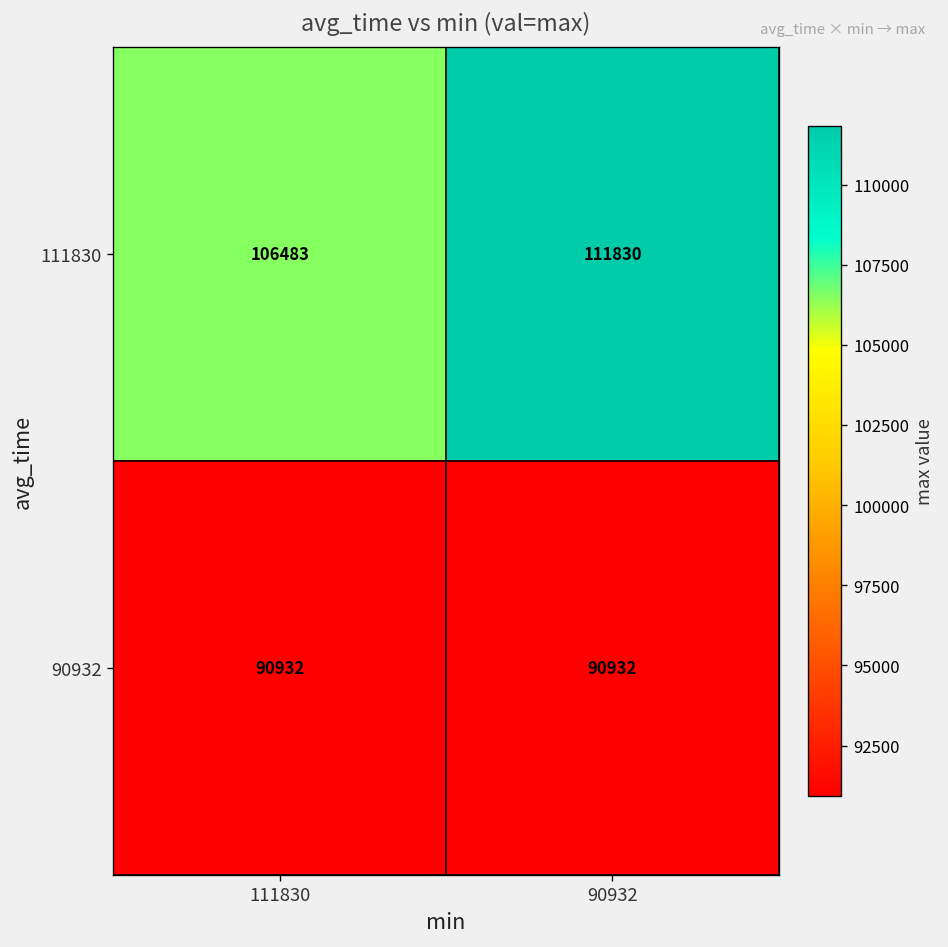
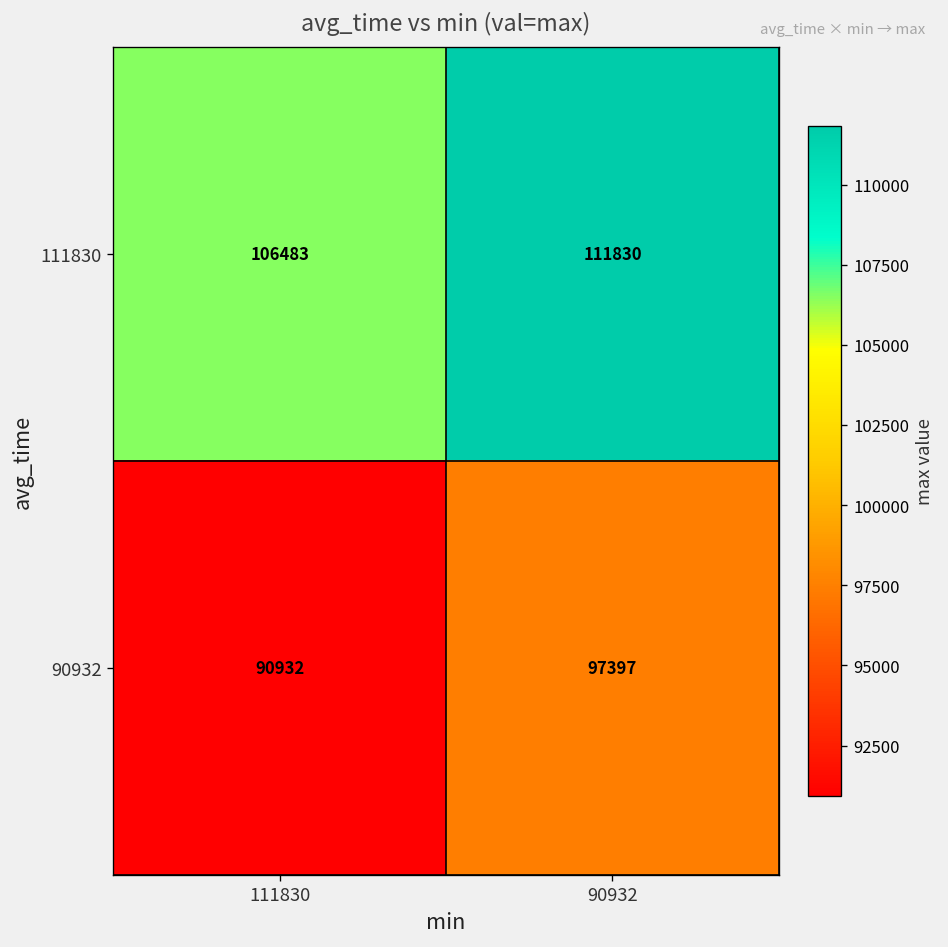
  {
    "111830": {
      "111830": 106483,
      "90932": 111830
    },
    "90932": {
      "111830": 90932,
-     "90932": 90932
+     "90932": 97397
    }
  }
